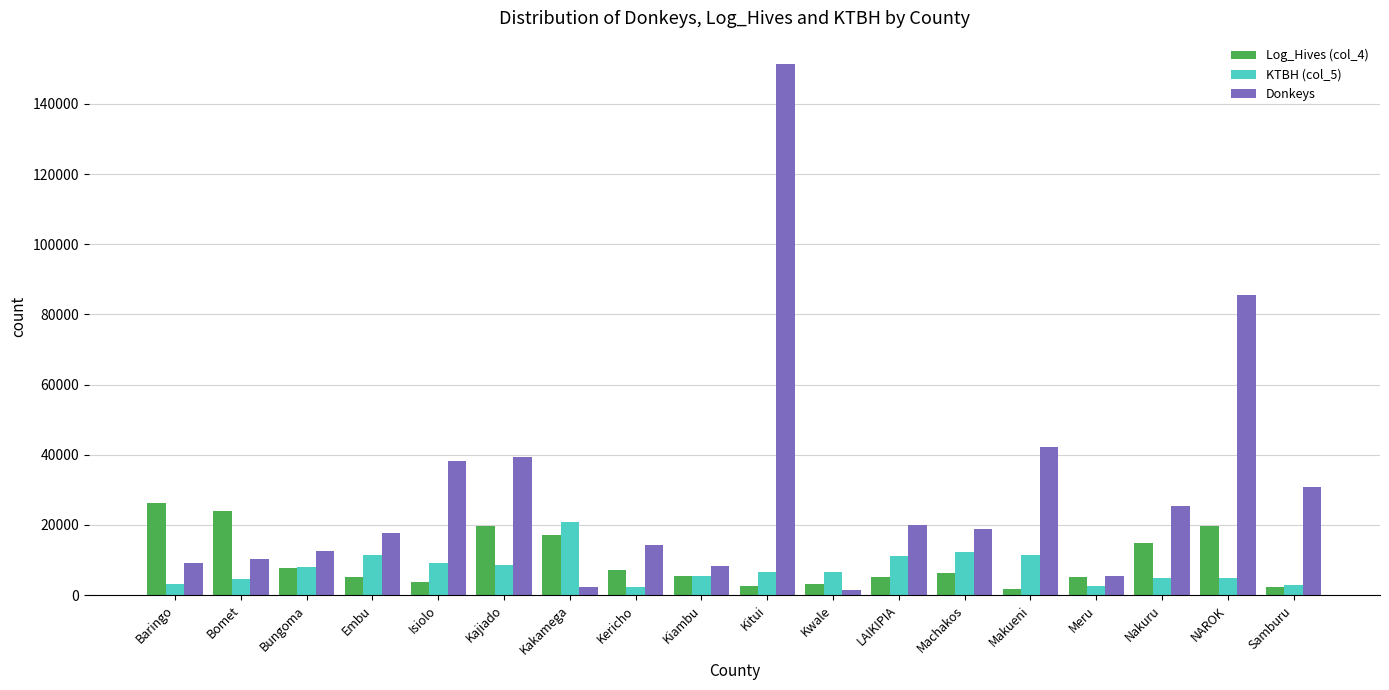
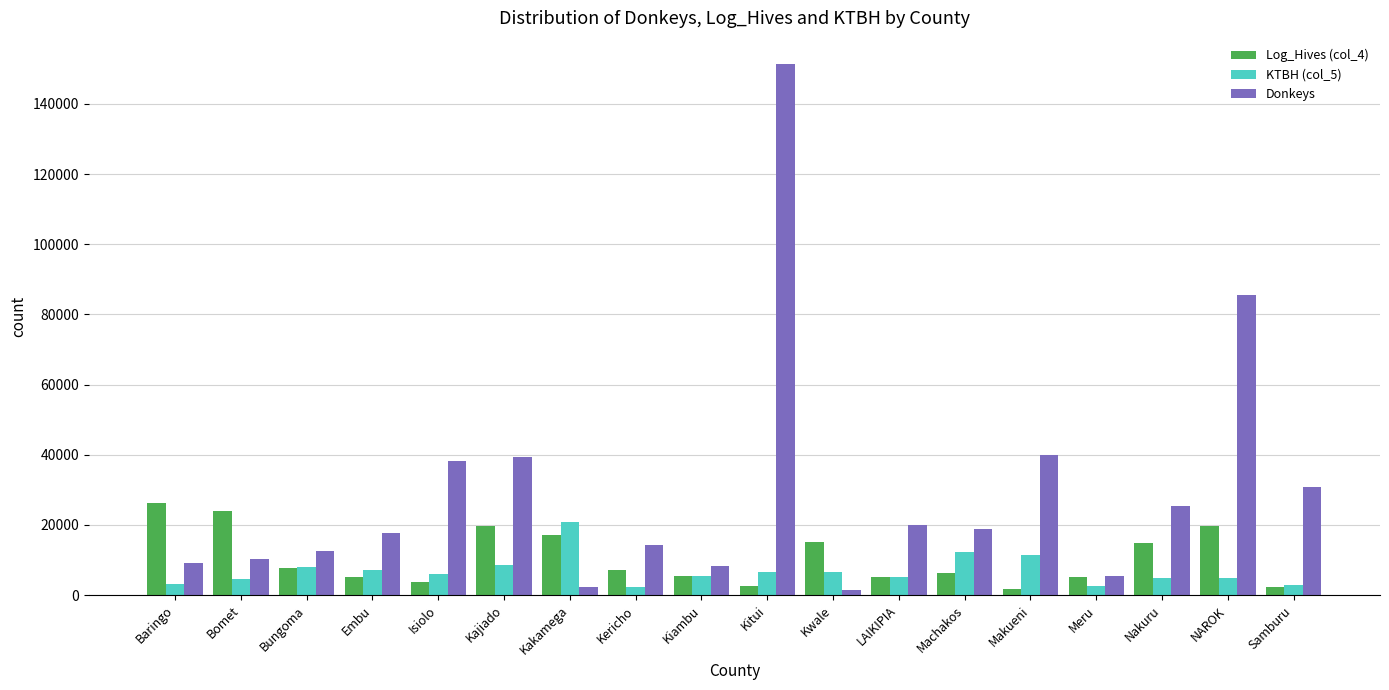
  {
    "Log_Hives (col_4)": {
      "Baringo": 26000,
      "Bomet": 24000,
      "Bungoma": 8000,
      "Embu": 5000,
      "Isiolo": 4000,
      "Kajiado": 20000,
      "Kakamega": 17000,
      "Kericho": 7000,
      "Kiambu": 5000,
      "Kitui": 3000,
-     "Kwale": 3000,
+     "Kwale": 15000,
      "LAIKIPIA": 5000,
      "Machakos": 6000,
      "Makueni": 2000,
      "Meru": 5000,
      "Nakuru": 15000,
      "NAROK": 20000,
      "Samburu": 2000
    },
    "KTBH (col_5)": {
      "Baringo": 3000,
      "Bomet": 5000,
      "Bungoma": 8000,
-     "Embu": 12000,
-     "Isiolo": 9000,
+     "Embu": 7000,
+     "Isiolo": 6000,
      "Kajiado": 9000,
      "Kakamega": 21000,
      "Kericho": 2000,
      "Kiambu": 5000,
      "Kitui": 7000,
      "Kwale": 7000,
-     "LAIKIPIA": 11000,
+     "LAIKIPIA": 5000,
      "Machakos": 12000,
      "Makueni": 12000,
      "Meru": 3000,
      "Nakuru": 5000,
      "NAROK": 5000,
      "Samburu": 3000
    },
    "Donkeys": {
      "Baringo": 9000,
      "Bomet": 10000,
      "Bungoma": 12000,
      "Embu": 18000,
      "Isiolo": 38000,
      "Kajiado": 39000,
      "Kakamega": 2000,
      "Kericho": 14000,
      "Kiambu": 8000,
      "Kitui": 151000,
      "Kwale": 1000,
      "LAIKIPIA": 20000,
      "Machakos": 19000,
-     "Makueni": 42000,
+     "Makueni": 40000,
      "Meru": 5000,
      "Nakuru": 25000,
      "NAROK": 86000,
      "Samburu": 31000
    }
  }
